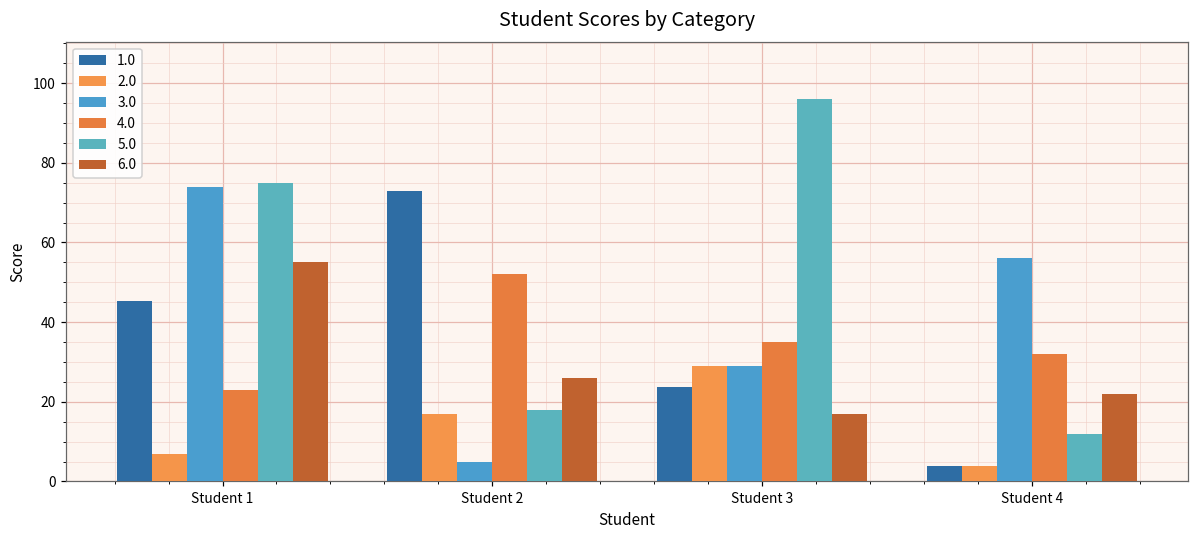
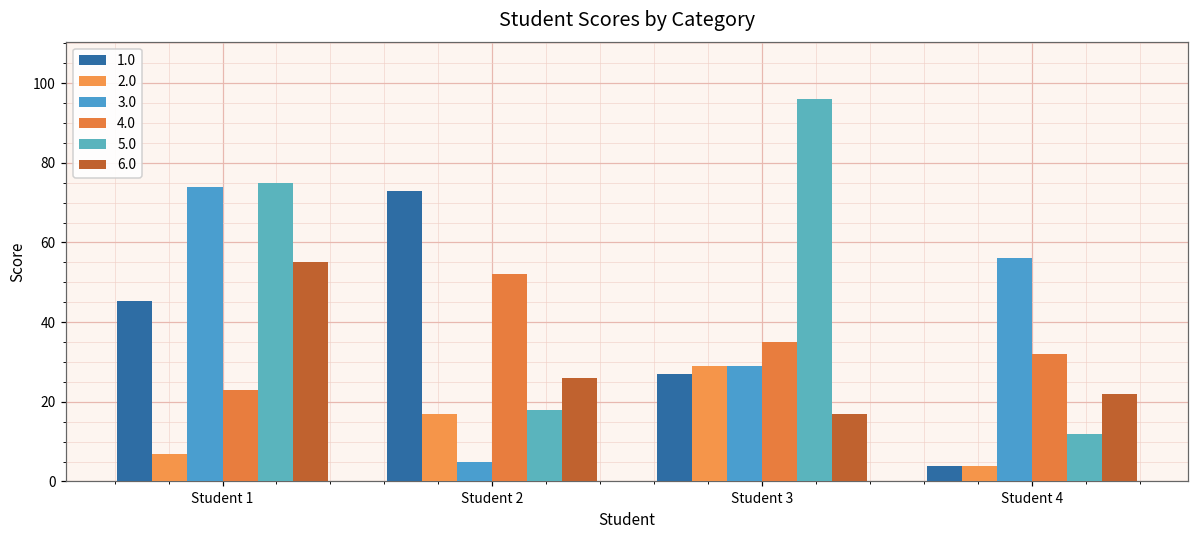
  {
    "1.0": {
      "Student 1": 45,
      "Student 2": 73,
-     "Student 3": 24,
+     "Student 3": 27,
      "Student 4": 4
    }
  }
